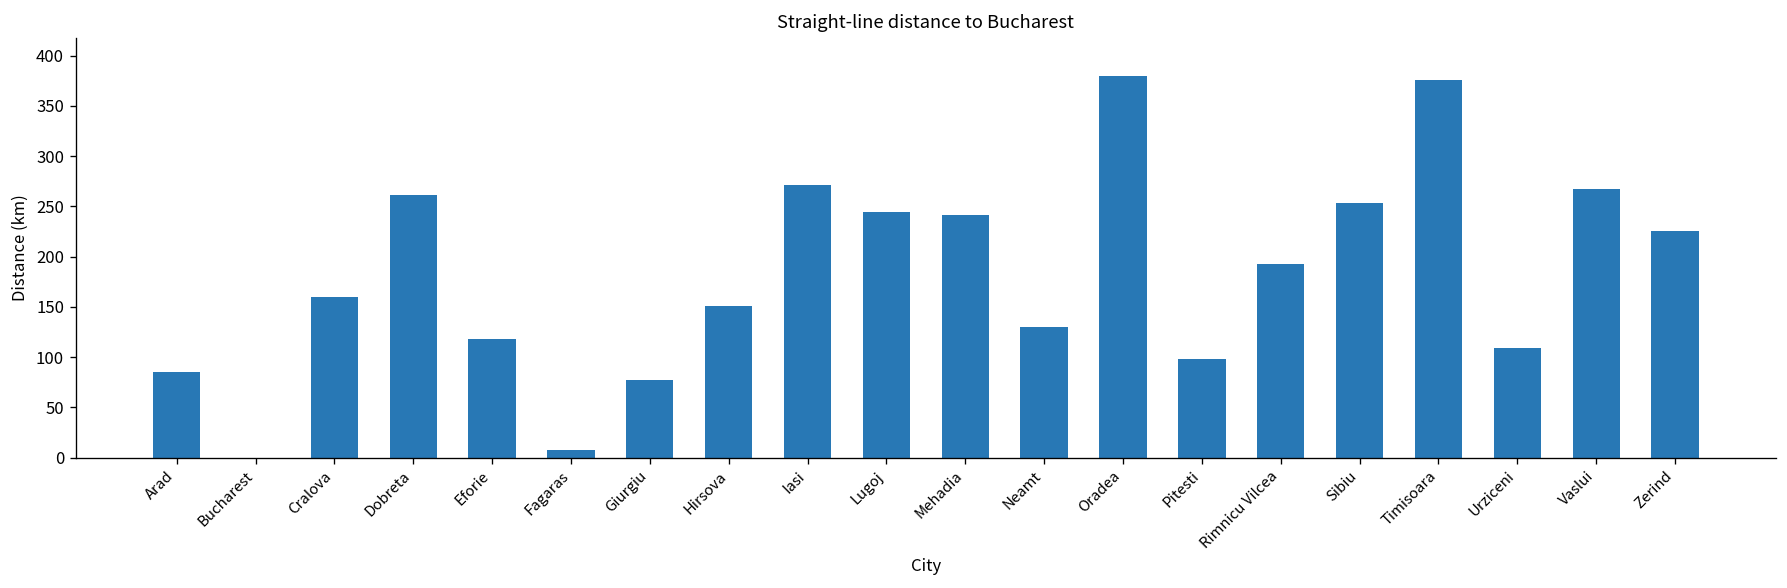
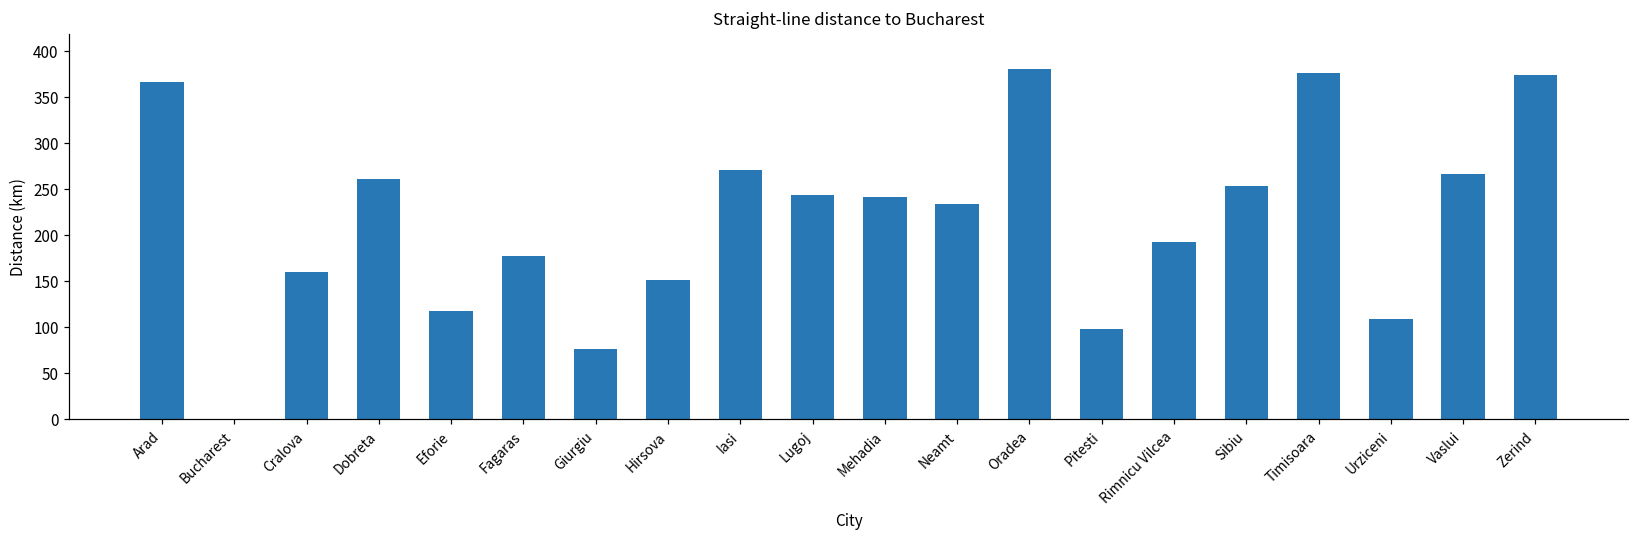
  {
-   "Arad": 90,
+   "Arad": 370,
    "Bucharest": 0,
    "Cralova": 160,
    "Dobreta": 260,
    "Eforie": 120,
-   "Fagaras": 10,
+   "Fagaras": 180,
    "Giurgiu": 80,
    "Hirsova": 150,
    "Iasi": 270,
    "Lugoj": 240,
    "Mehadia": 240,
-   "Neamt": 130,
+   "Neamt": 230,
    "Oradea": 380,
    "Pitesti": 100,
    "Rimnicu Vilcea": 190,
    "Sibiu": 250,
    "Timisoara": 380,
    "Urziceni": 110,
    "Vaslui": 270,
-   "Zerind": 230
+   "Zerind": 370
  }
